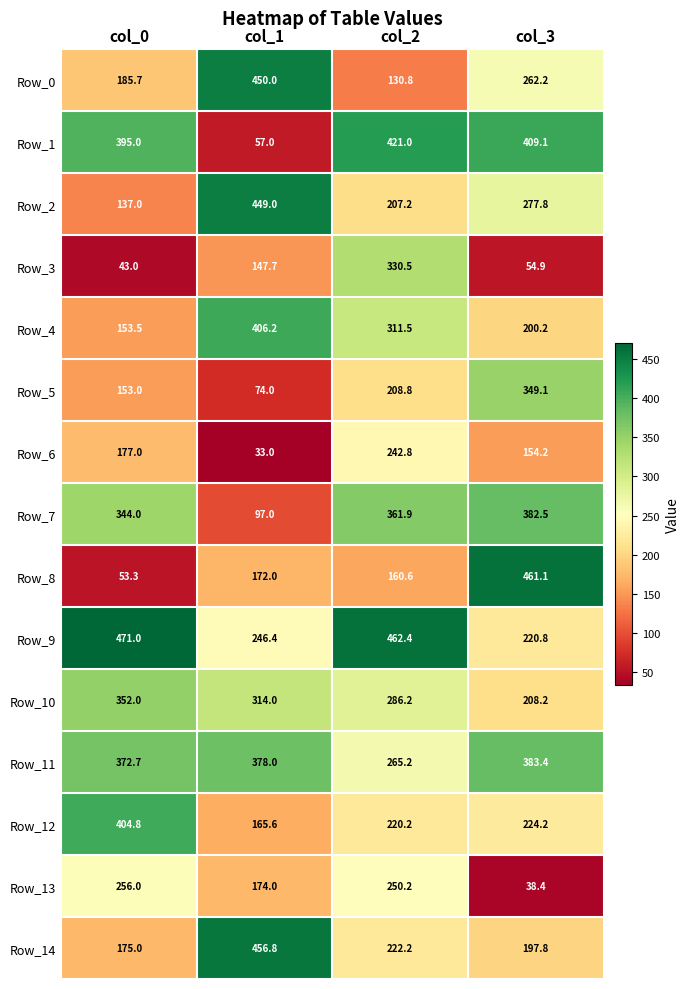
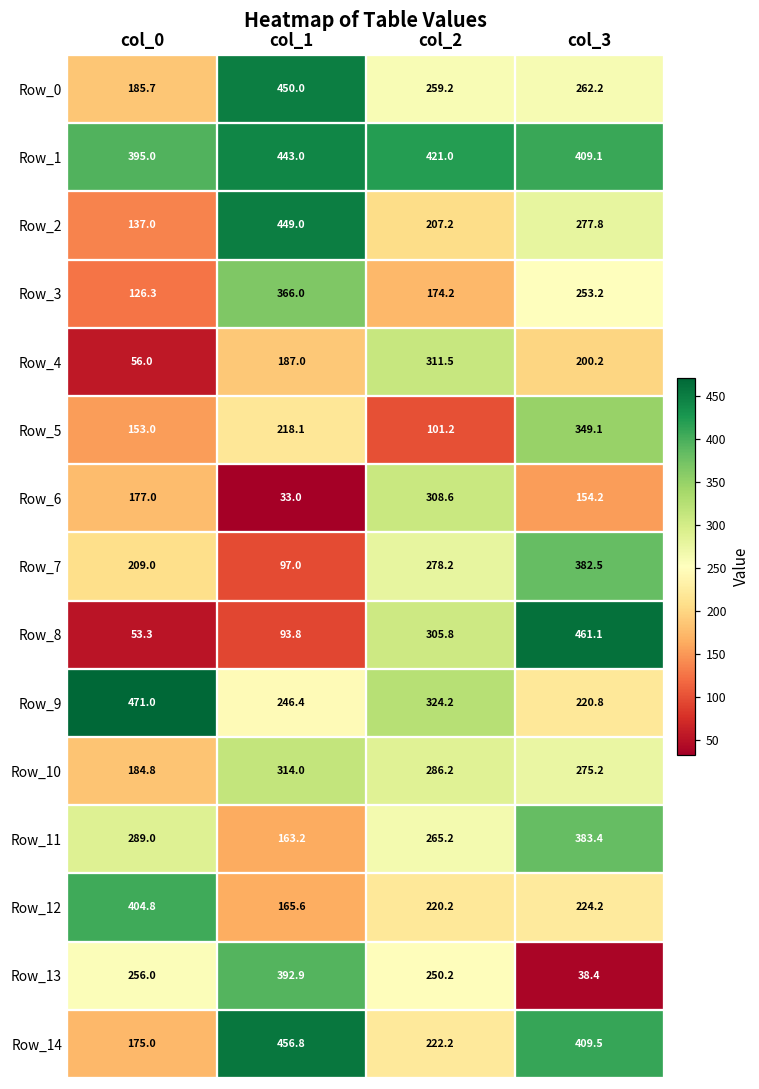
  {
    "Row_0": {
      "col_0": 185.7,
      "col_1": 450.0,
-     "col_2": 130.8,
+     "col_2": 259.2,
      "col_3": 262.2
    },
    "Row_1": {
      "col_0": 395.0,
-     "col_1": 57.0,
+     "col_1": 443.0,
      "col_2": 421.0,
      "col_3": 409.1
    },
    "Row_2": {
      "col_0": 137.0,
      "col_1": 449.0,
      "col_2": 207.2,
      "col_3": 277.8
    },
    "Row_3": {
-     "col_0": 43.0,
-     "col_1": 147.7,
-     "col_2": 330.5,
-     "col_3": 54.9
+     "col_0": 126.3,
+     "col_1": 366.0,
+     "col_2": 174.2,
+     "col_3": 253.2
    },
    "Row_4": {
-     "col_0": 153.5,
-     "col_1": 406.2,
+     "col_0": 56.0,
+     "col_1": 187.0,
      "col_2": 311.5,
      "col_3": 200.2
    },
    "Row_5": {
      "col_0": 153.0,
-     "col_1": 74.0,
-     "col_2": 208.8,
+     "col_1": 218.1,
+     "col_2": 101.2,
      "col_3": 349.1
    },
    "Row_6": {
      "col_0": 177.0,
      "col_1": 33.0,
-     "col_2": 242.8,
+     "col_2": 308.6,
      "col_3": 154.2
    },
    "Row_7": {
-     "col_0": 344.0,
+     "col_0": 209.0,
      "col_1": 97.0,
-     "col_2": 361.9,
+     "col_2": 278.2,
      "col_3": 382.5
    },
    "Row_8": {
      "col_0": 53.3,
-     "col_1": 172.0,
-     "col_2": 160.6,
+     "col_1": 93.8,
+     "col_2": 305.8,
      "col_3": 461.1
    },
    "Row_9": {
      "col_0": 471.0,
      "col_1": 246.4,
-     "col_2": 462.4,
+     "col_2": 324.2,
      "col_3": 220.8
    },
    "Row_10": {
-     "col_0": 352.0,
+     "col_0": 184.8,
      "col_1": 314.0,
      "col_2": 286.2,
-     "col_3": 208.2
+     "col_3": 275.2
    },
    "Row_11": {
-     "col_0": 372.7,
-     "col_1": 378.0,
+     "col_0": 289.0,
+     "col_1": 163.2,
      "col_2": 265.2,
      "col_3": 383.4
    },
    "Row_12": {
      "col_0": 404.8,
      "col_1": 165.6,
      "col_2": 220.2,
      "col_3": 224.2
    },
    "Row_13": {
      "col_0": 256.0,
-     "col_1": 174.0,
+     "col_1": 392.9,
      "col_2": 250.2,
      "col_3": 38.4
    },
    "Row_14": {
      "col_0": 175.0,
      "col_1": 456.8,
      "col_2": 222.2,
-     "col_3": 197.8
+     "col_3": 409.5
    }
  }
